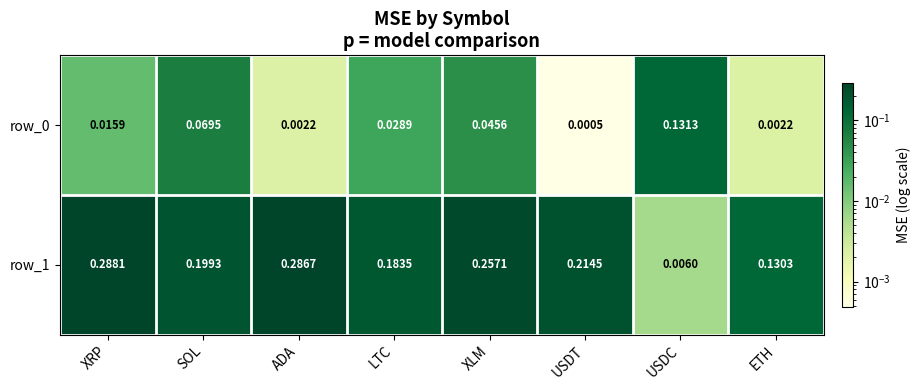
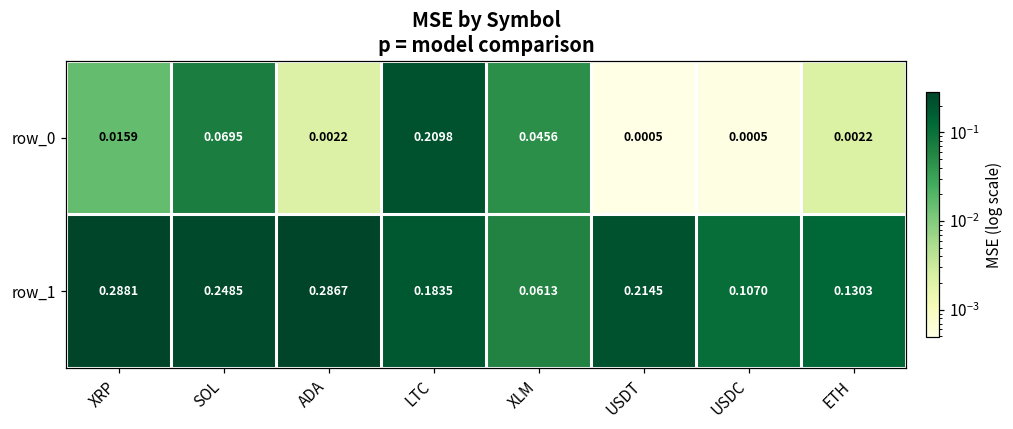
  {
    "row_0": {
      "XRP": 0.0159,
      "SOL": 0.0695,
      "ADA": 0.0022,
-     "LTC": 0.0289,
+     "LTC": 0.2098,
      "XLM": 0.0456,
      "USDT": 0.0005,
-     "USDC": 0.1313,
+     "USDC": 0.0005,
      "ETH": 0.0022
    },
    "row_1": {
      "XRP": 0.2881,
-     "SOL": 0.1993,
+     "SOL": 0.2485,
      "ADA": 0.2867,
      "LTC": 0.1835,
-     "XLM": 0.2571,
+     "XLM": 0.0613,
      "USDT": 0.2145,
-     "USDC": 0.0060,
+     "USDC": 0.1070,
      "ETH": 0.1303
    }
  }
